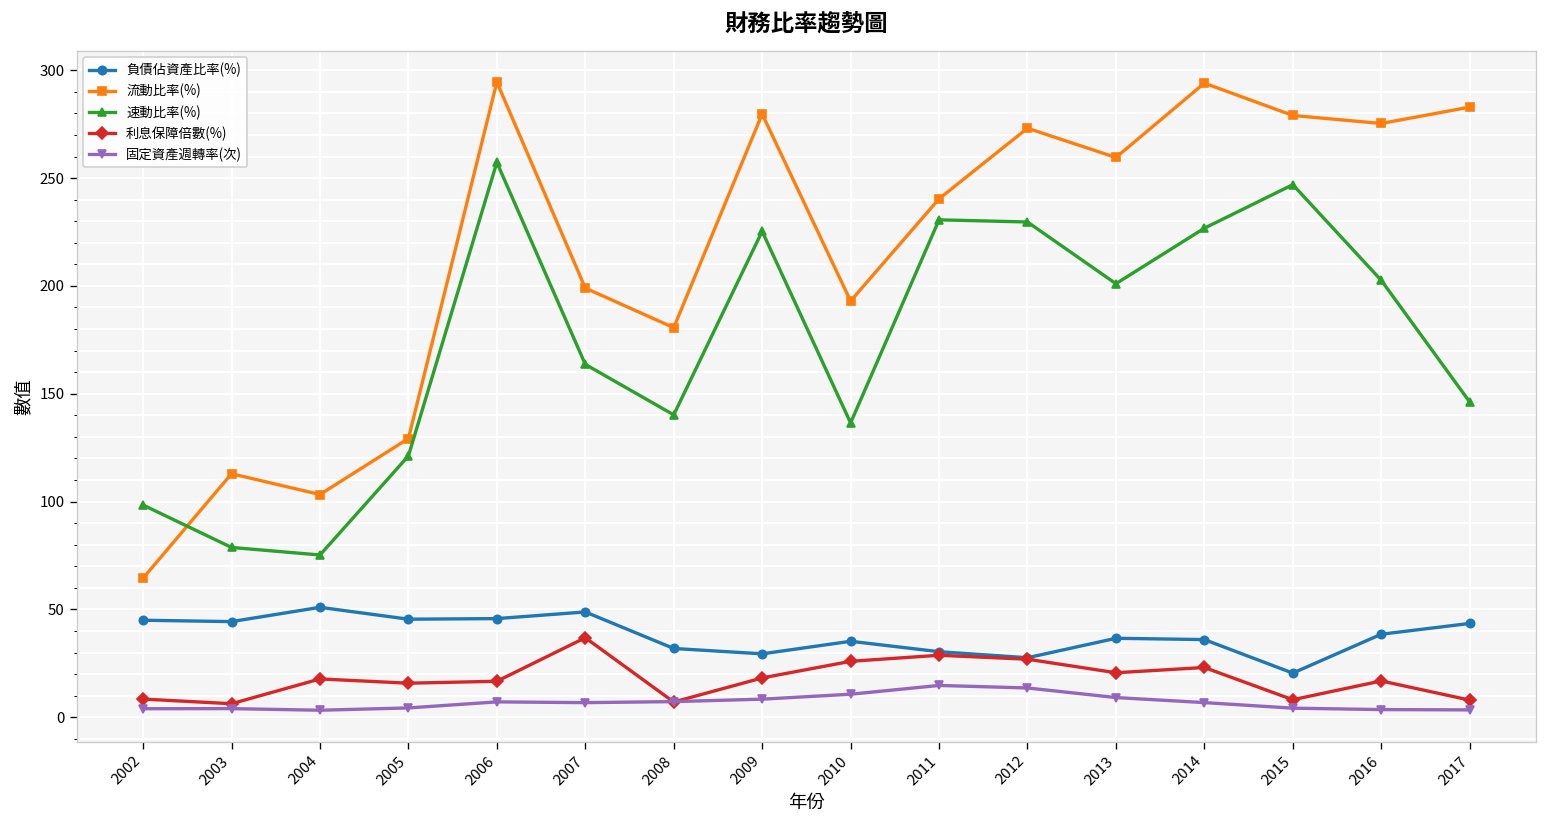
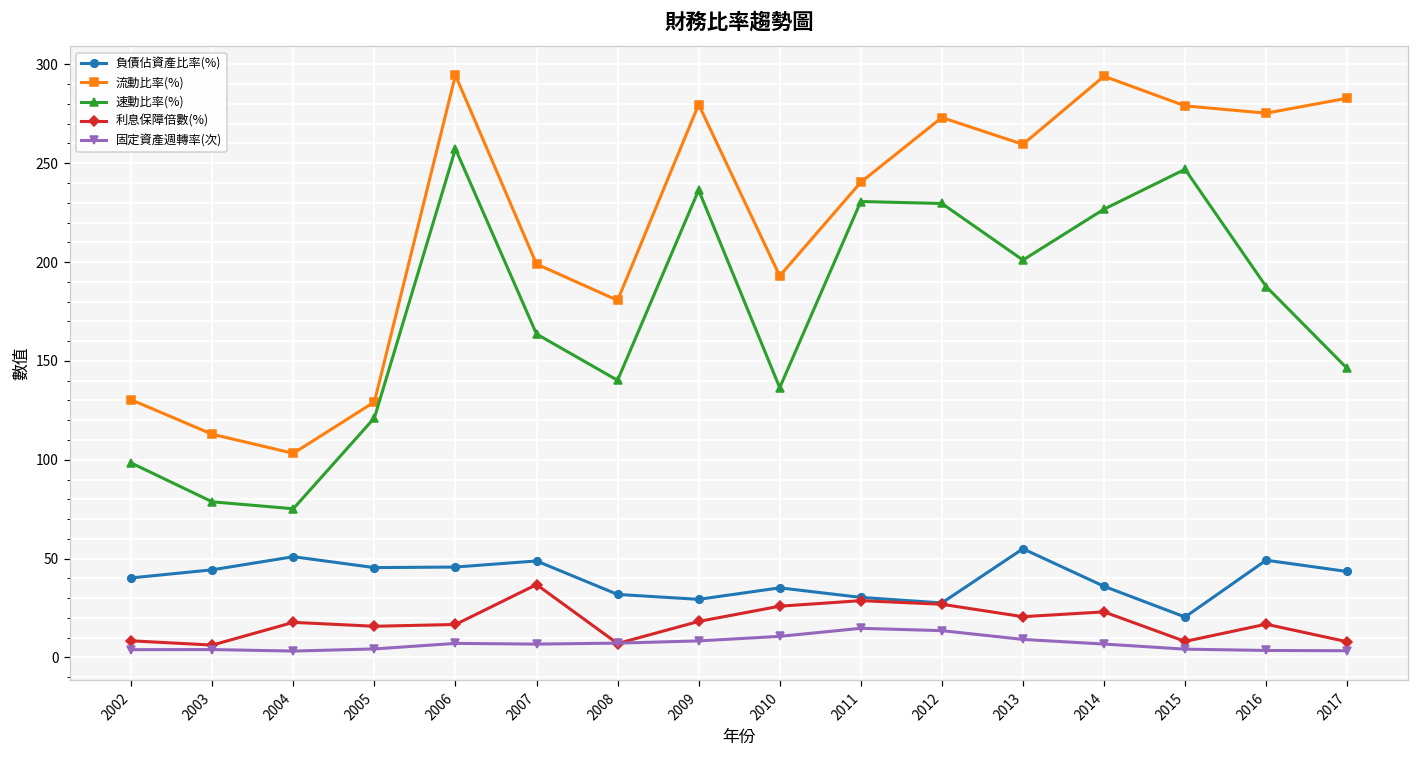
  {
    "負債佔資產比率(%)": {
-     "2002": 45,
+     "2002": 40,
      "2003": 44,
      "2004": 51,
      "2005": 45,
      "2006": 46,
      "2007": 49,
      "2008": 32,
      "2009": 29,
      "2010": 35,
      "2011": 30,
-     "2013": 37,
+     "2013": 55,
      "2014": 36,
      "2015": 20,
-     "2016": 39,
+     "2016": 49,
      "2017": 44
    },
    "流動比率(%)": {
-     "2002": 65,
+     "2002": 130,
      "2003": 113,
      "2004": 103,
      "2005": 129,
      "2006": 295,
      "2007": 199,
      "2008": 181,
      "2009": 280,
      "2010": 193,
      "2011": 240,
      "2012": 273,
      "2013": 260,
      "2014": 294,
      "2015": 279,
      "2016": 275,
      "2017": 283
    },
    "速動比率(%)": {
      "2002": 98,
      "2003": 79,
      "2004": 75,
      "2005": 121,
      "2006": 257,
      "2007": 164,
      "2008": 140,
-     "2009": 225,
+     "2009": 236,
      "2010": 136,
      "2011": 231,
      "2012": 230,
      "2013": 201,
      "2014": 227,
      "2015": 247,
-     "2016": 203,
+     "2016": 188,
      "2017": 146
    },
    "利息保障倍數(%)": {
      "2002": 8,
      "2003": 6,
      "2004": 18,
      "2005": 16,
      "2006": 17,
      "2007": 37,
      "2009": 18,
      "2010": 26,
      "2011": 29,
      "2013": 21,
      "2014": 23,
      "2015": 8,
      "2016": 17,
      "2017": 8
    },
    "固定資產週轉率(次)": {
      "2002": 4,
      "2003": 4,
      "2004": 3,
      "2005": 4,
      "2006": 7,
      "2007": 7,
      "2009": 8,
      "2010": 11,
      "2011": 15,
      "2012": 14,
      "2013": 9,
      "2014": 7,
      "2015": 4,
      "2016": 4,
      "2017": 3
    }
  }
